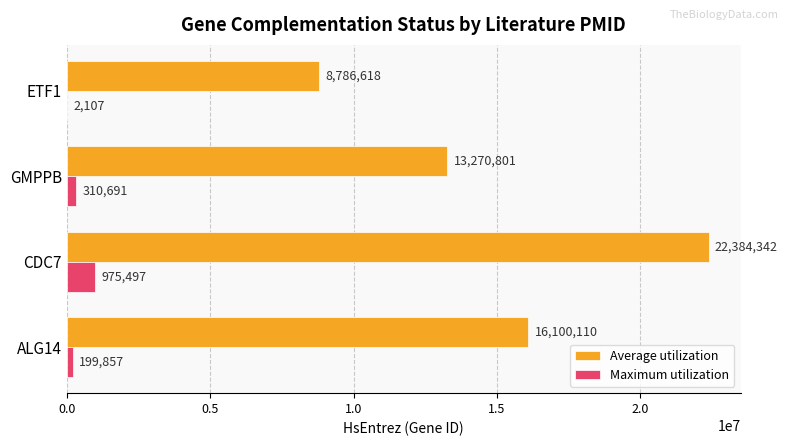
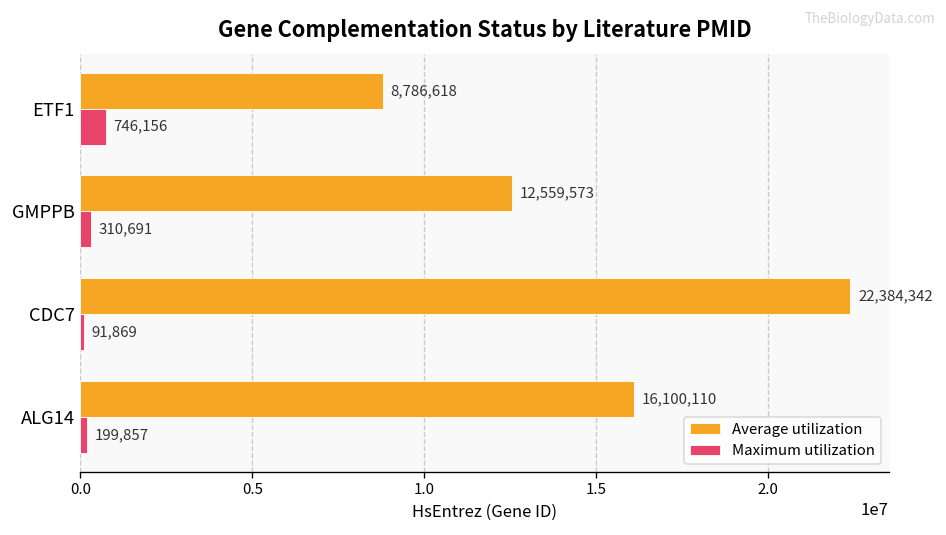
  {
    "Average utilization": {
      "ETF1": "8,786,618",
-     "GMPPB": "13,270,801",
+     "GMPPB": "12,559,573",
      "CDC7": "22,384,342",
      "ALG14": "16,100,110"
    },
    "Maximum utilization": {
-     "ETF1": "2,107",
+     "ETF1": "746,156",
      "GMPPB": "310,691",
-     "CDC7": "975,497",
+     "CDC7": "91,869",
      "ALG14": "199,857"
    }
  }
